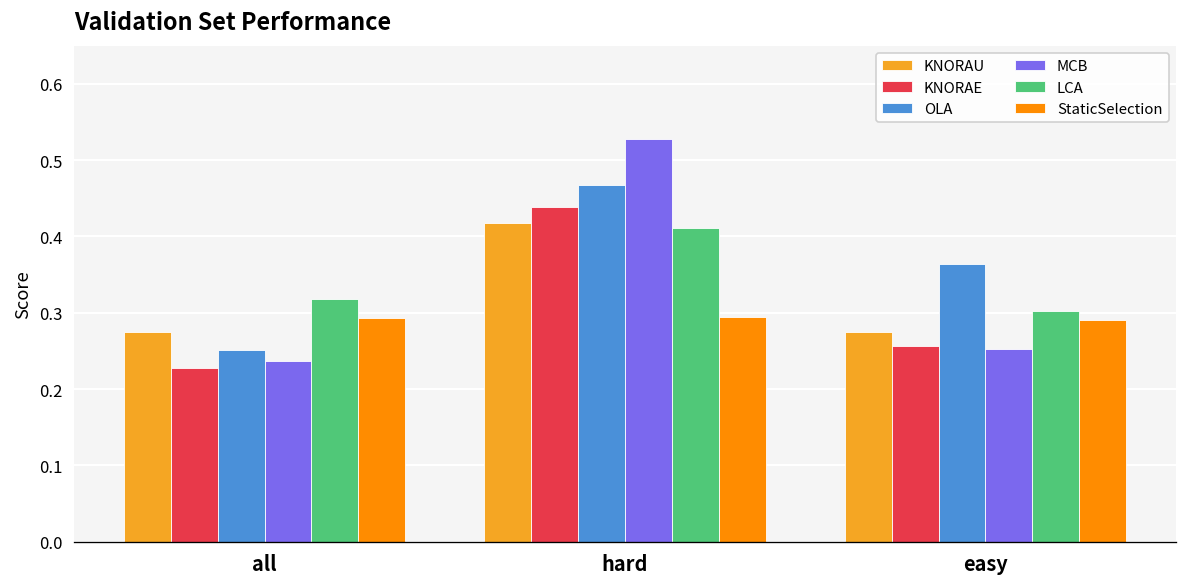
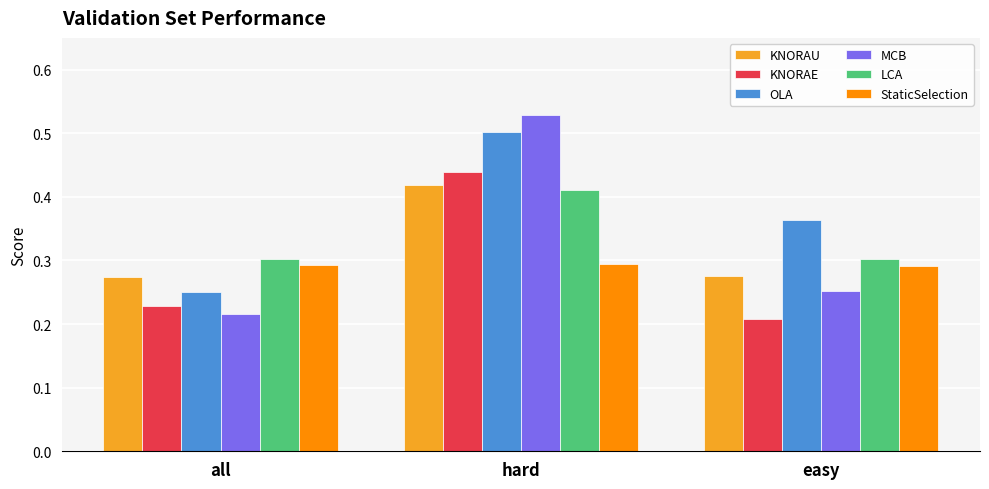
  {
    "KNORAE": {
      "all": 0.23,
      "hard": 0.44,
-     "easy": 0.26
+     "easy": 0.21
    },
    "OLA": {
      "all": 0.25,
-     "hard": 0.47,
+     "hard": 0.50,
      "easy": 0.36
    },
    "MCB": {
-     "all": 0.24,
+     "all": 0.22,
      "hard": 0.53,
      "easy": 0.25
    },
    "LCA": {
-     "all": 0.32,
+     "all": 0.30,
      "hard": 0.41,
      "easy": 0.30
    }
  }
